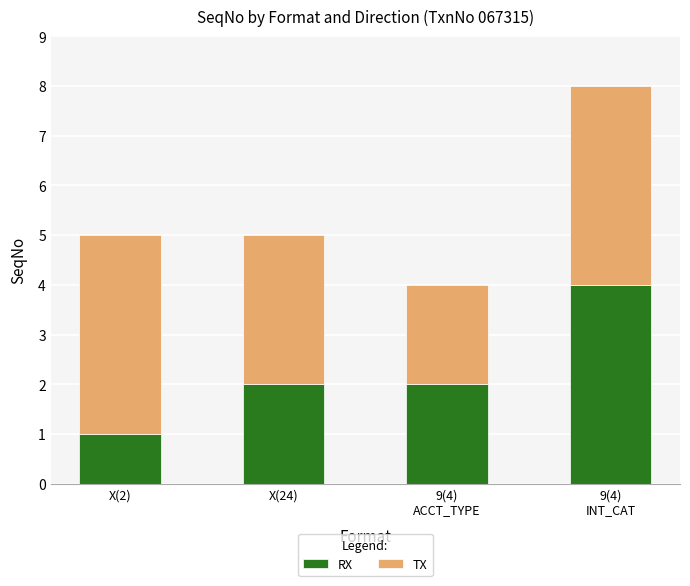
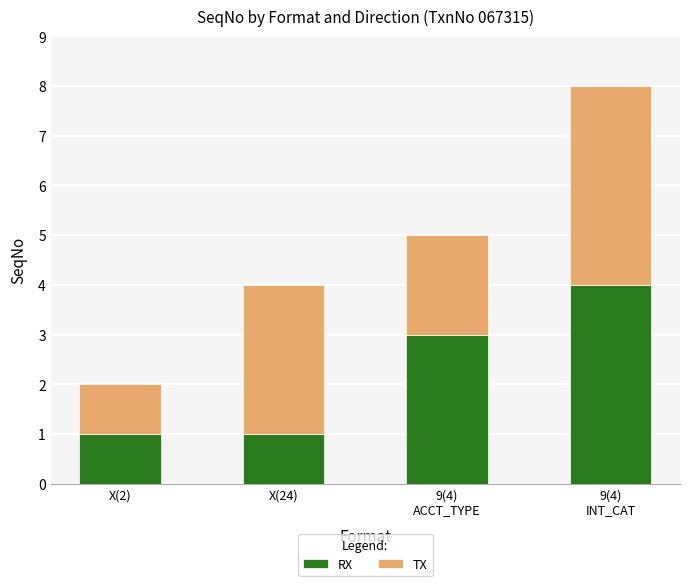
  {
    "RX": {
      "X(2)": 1,
-     "X(24)": 2,
-     "9(4) ACCT_TYPE": 2,
+     "X(24)": 1,
+     "9(4) ACCT_TYPE": 3,
      "9(4) INT_CAT": 4
    },
    "TX": {
-     "X(2)": 4,
+     "X(2)": 1,
      "X(24)": 3,
      "9(4) ACCT_TYPE": 2,
      "9(4) INT_CAT": 4
    }
  }
